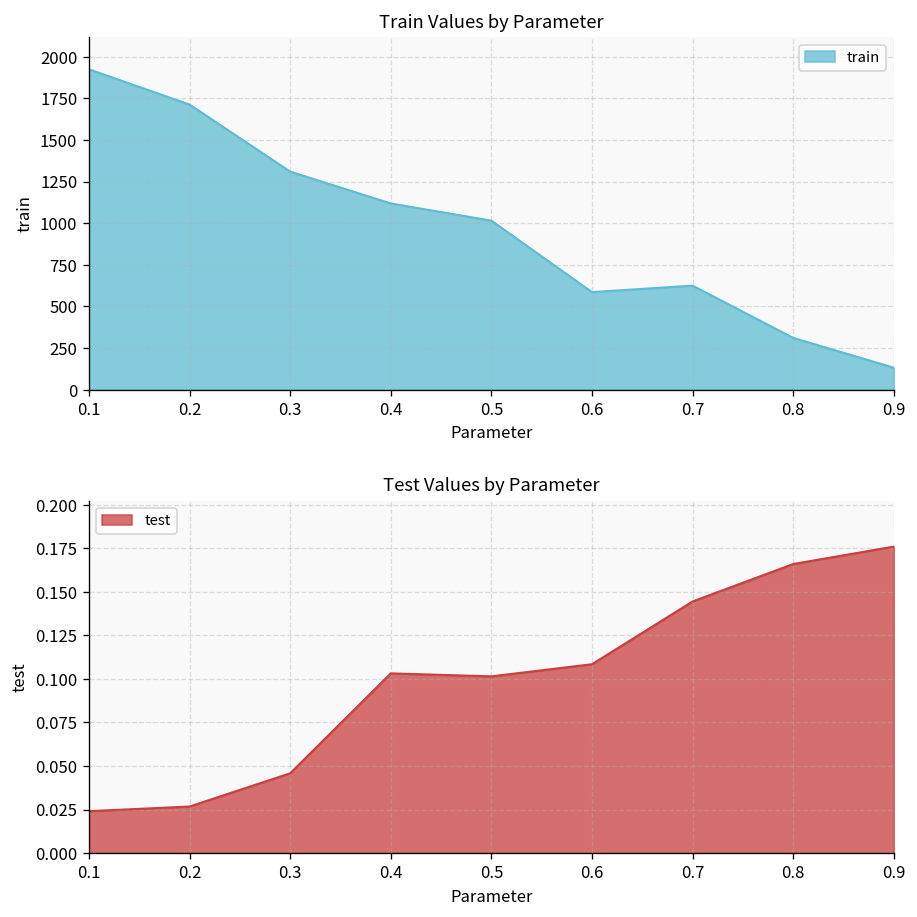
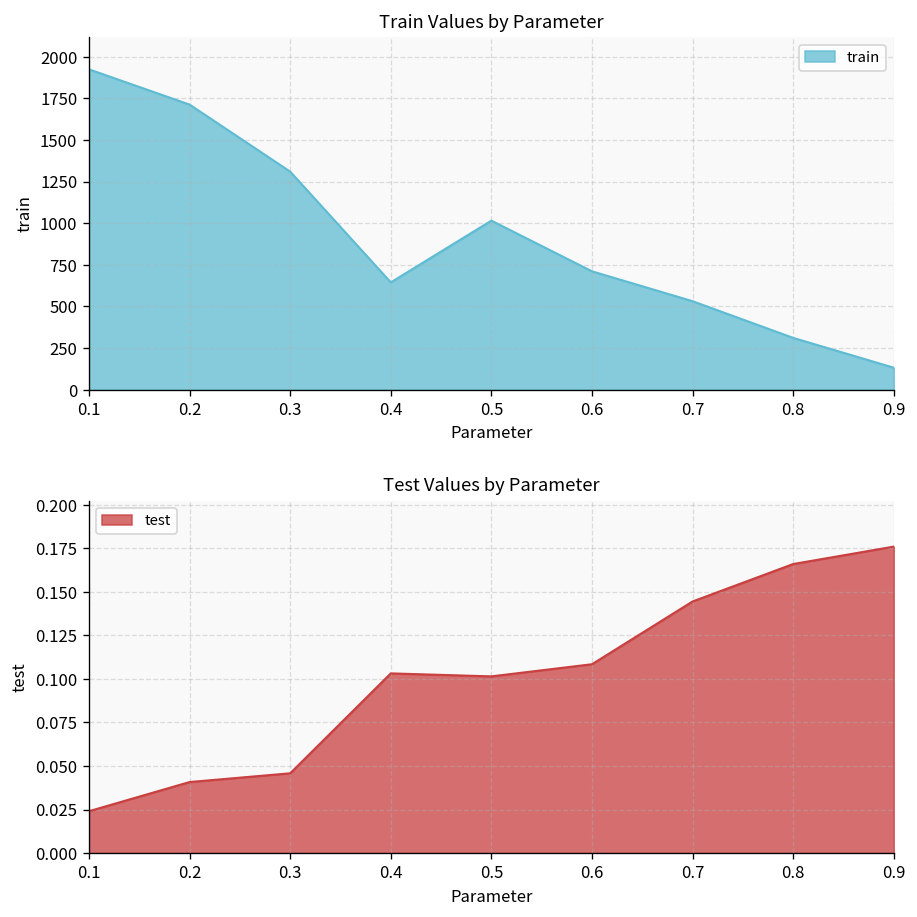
  {
    "Train Values by Parameter": {
      "0.1": 1920,
      "0.2": 1710,
      "0.3": 1310,
-     "0.4": 1120,
+     "0.4": 640,
      "0.5": 1020,
-     "0.6": 590,
-     "0.7": 630,
+     "0.6": 710,
+     "0.7": 530,
      "0.8": 310,
      "0.9": 130
    },
    "Test Values by Parameter": {
      "0.1": 0.024,
-     "0.2": 0.027,
+     "0.2": 0.041,
      "0.3": 0.046,
      "0.4": 0.103,
      "0.5": 0.101,
      "0.6": 0.108,
      "0.7": 0.145,
      "0.8": 0.166,
      "0.9": 0.176
    }
  }
